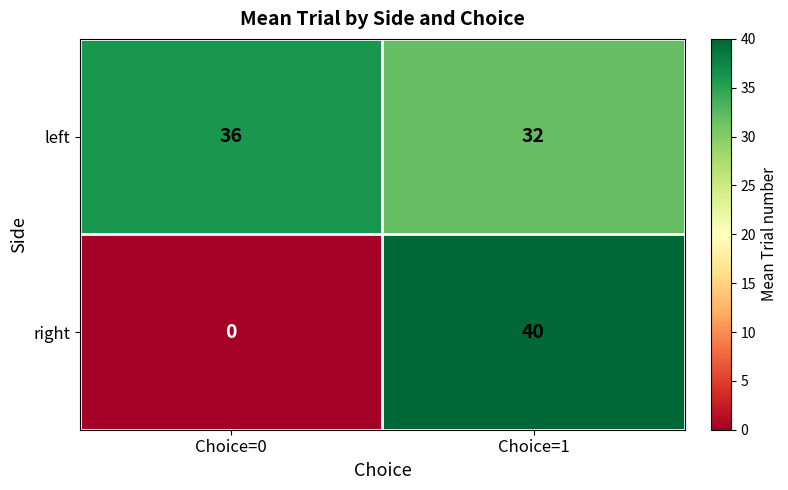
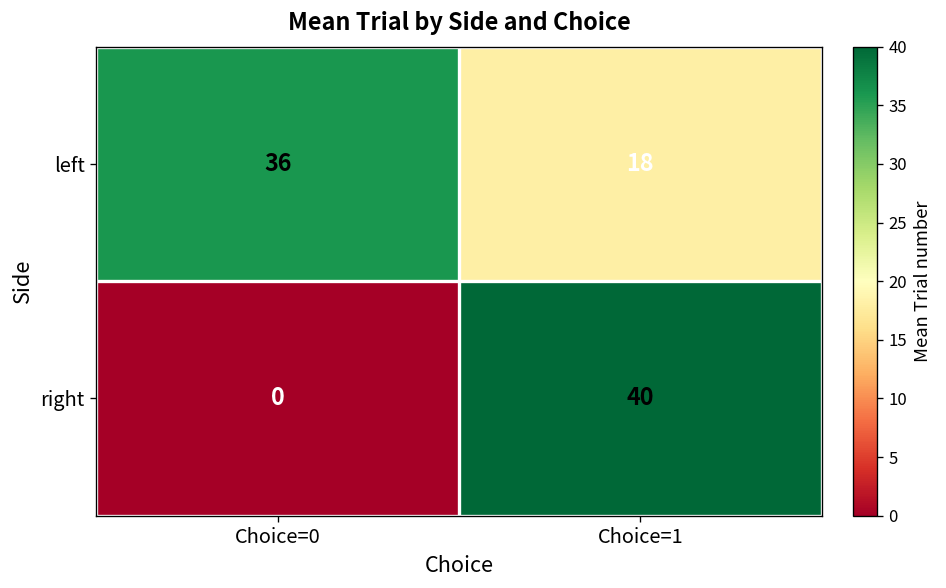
  {
    "left": {
      "Choice=0": 36,
-     "Choice=1": 32
+     "Choice=1": 18
    },
    "right": {
      "Choice=0": 0,
      "Choice=1": 40
    }
  }
